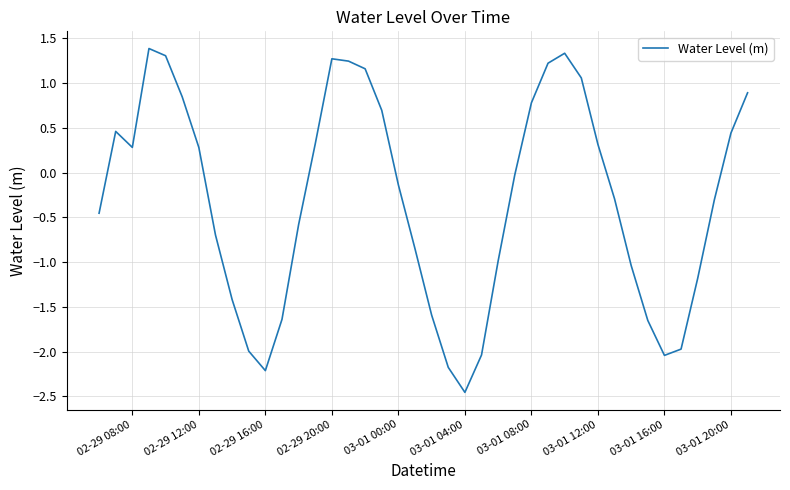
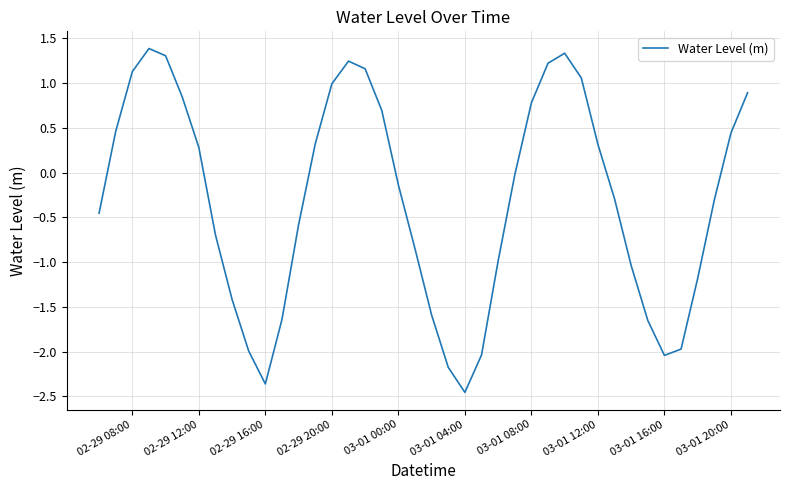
  {
-   "02-29 08:00": 0.3,
+   "02-29 08:00": 1.1,
    "02-29 12:00": 0.3,
-   "02-29 16:00": -2.2,
-   "02-29 20:00": 1.3,
+   "02-29 16:00": -2.4,
+   "02-29 20:00": 1.0,
    "03-01 00:00": -0.1,
    "03-01 04:00": -2.5,
    "03-01 08:00": 0.8,
    "03-01 12:00": 0.3,
    "03-01 16:00": -2.0,
    "03-01 20:00": 0.4
  }
